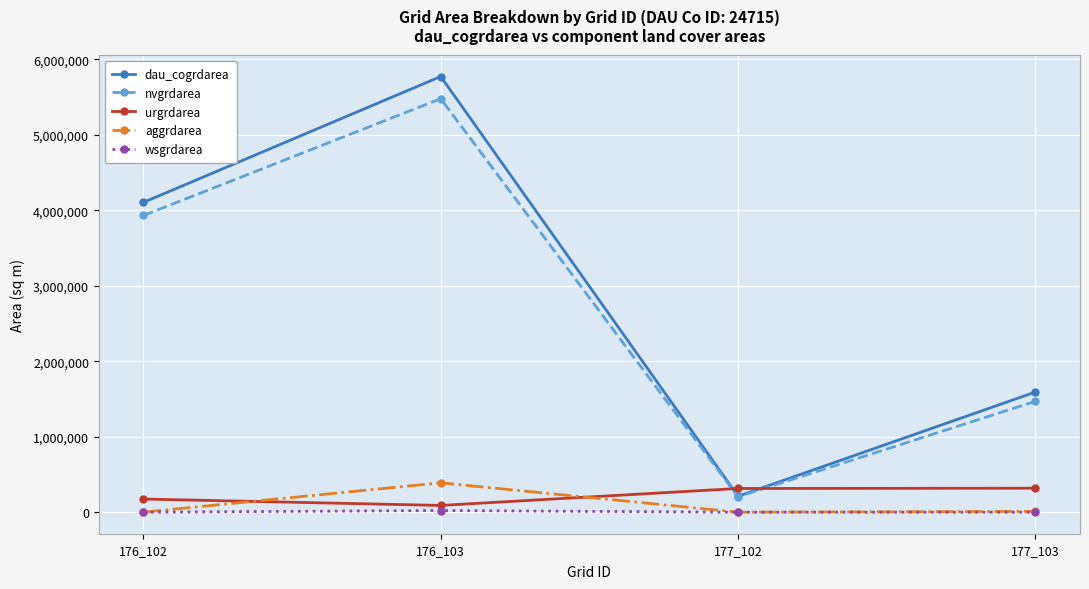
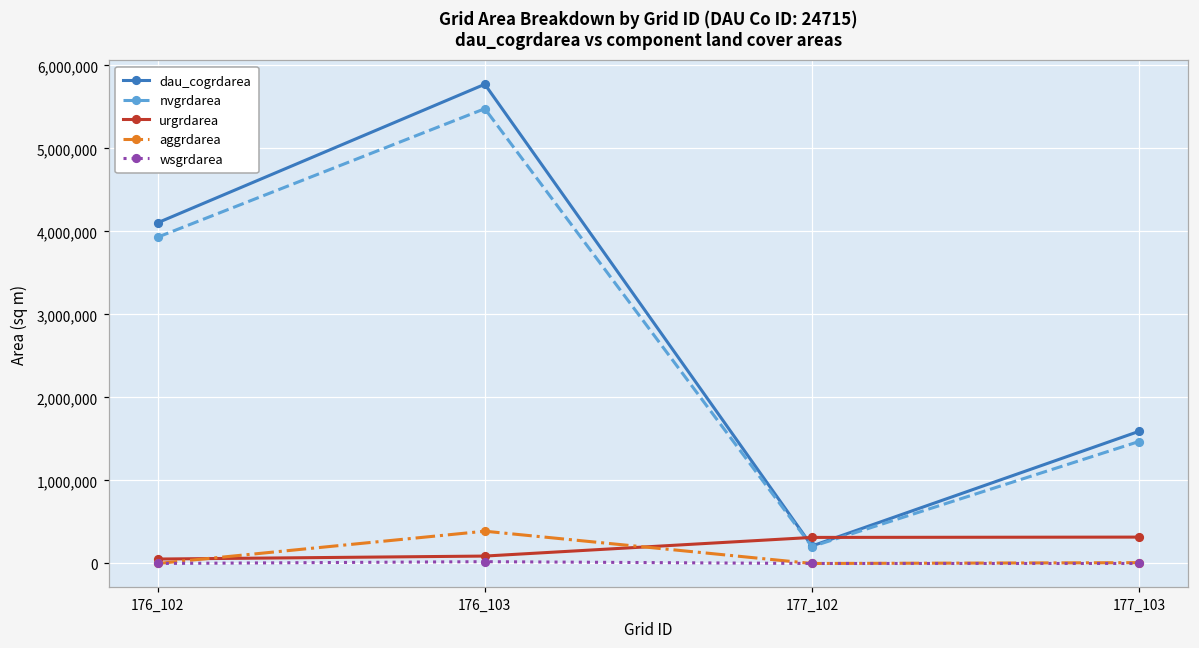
  {
    "urgrdarea": {
-     "176_102": "200,000",
+     "176_102": "100,000",
      "176_103": "100,000",
      "177_102": "300,000",
      "177_103": "300,000"
    },
    "aggrdarea": {
      "176_103": "400,000"
    },
    "wsgrdarea": {
      "176_103": "0"
    }
  }
